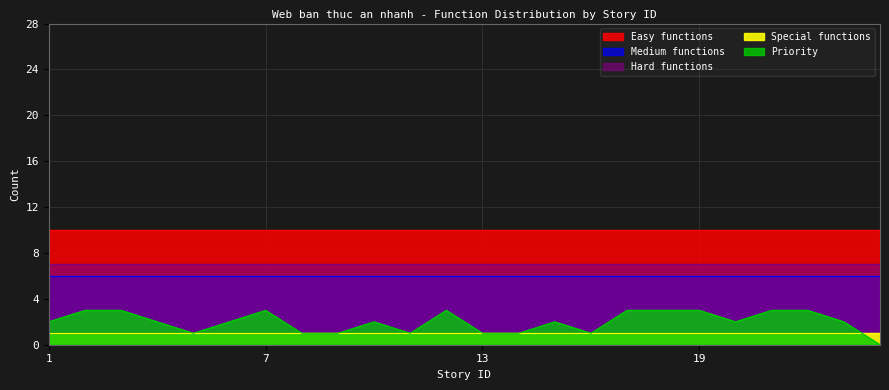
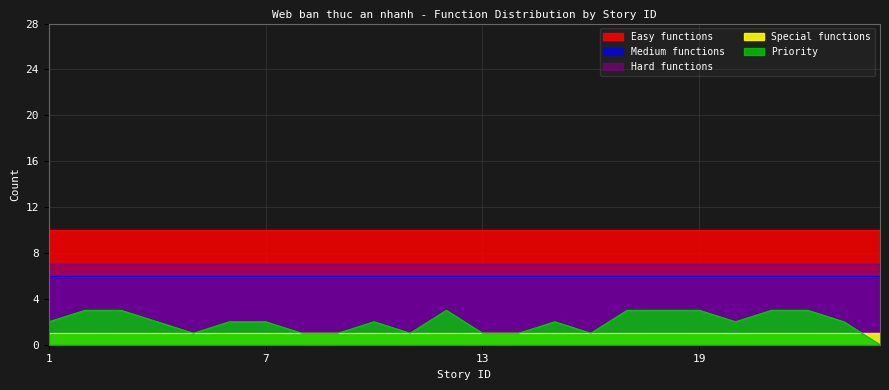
  {
    "Easy functions": {
      "1": 10,
      "7": 10,
      "13": 10,
      "19": 10
    },
    "Medium functions": {
      "1": 6,
      "7": 6,
      "13": 6,
      "19": 6
    },
    "Hard functions": {
      "1": 7,
      "7": 7,
      "13": 7,
      "19": 7
    },
    "Special functions": {
      "1": 1,
      "7": 1,
      "19": 1
    },
    "Priority": {
      "1": 2,
-     "7": 3,
+     "7": 2,
      "19": 3
    }
  }
